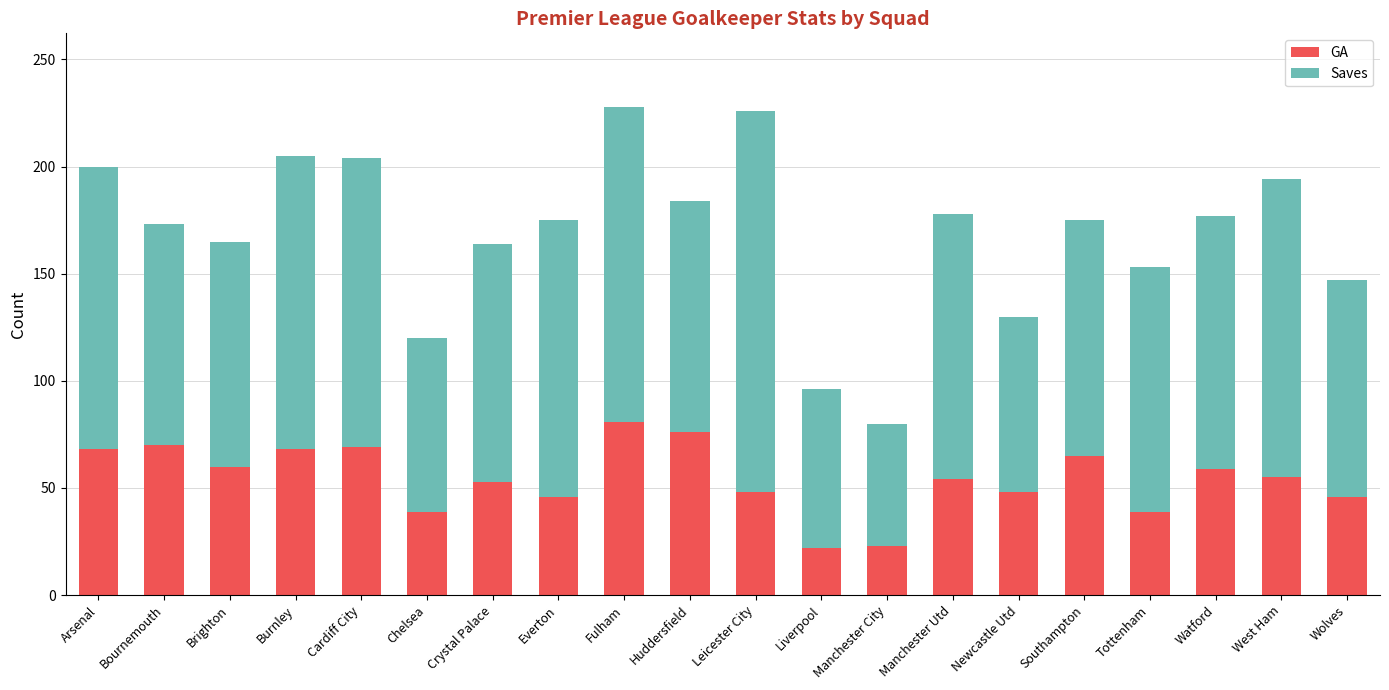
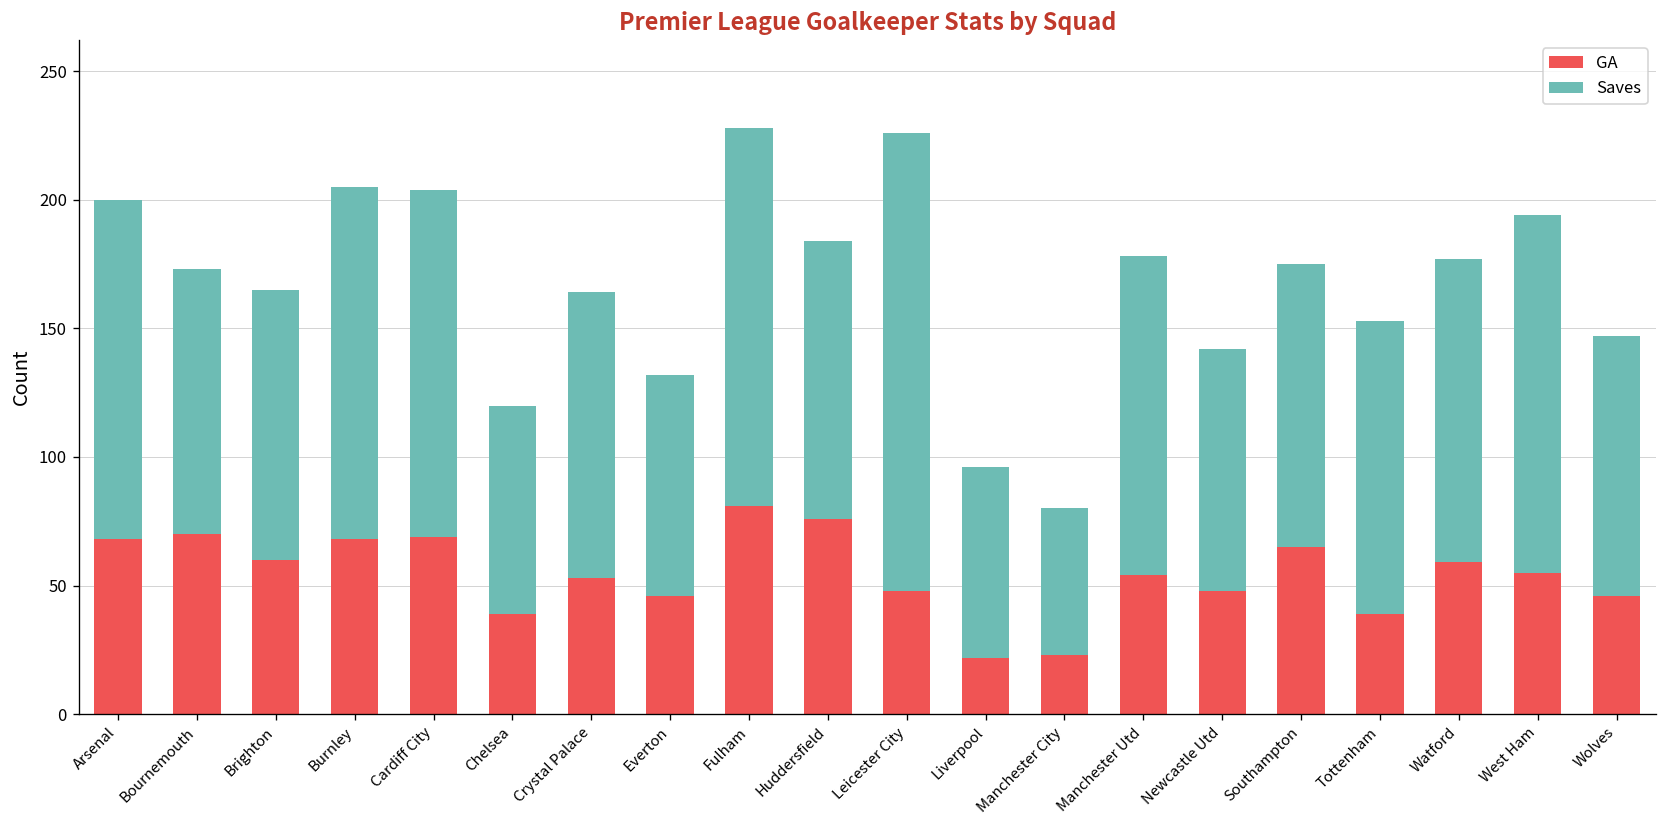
  {
    "GA": {
      "Arsenal": 68,
      "Bournemouth": 70,
      "Brighton": 60,
      "Burnley": 68,
      "Cardiff City": 69,
      "Chelsea": 39,
      "Crystal Palace": 53,
      "Everton": 46,
      "Fulham": 81,
      "Huddersfield": 76,
      "Leicester City": 48,
      "Liverpool": 22,
      "Manchester City": 23,
      "Manchester Utd": 54,
      "Newcastle Utd": 48,
      "Southampton": 65,
      "Tottenham": 39,
      "Watford": 59,
      "West Ham": 55,
      "Wolves": 46
    },
    "Saves": {
      "Arsenal": 132,
      "Bournemouth": 103,
      "Brighton": 105,
      "Burnley": 137,
      "Cardiff City": 135,
      "Chelsea": 81,
      "Crystal Palace": 111,
-     "Everton": 129,
+     "Everton": 86,
      "Fulham": 147,
      "Huddersfield": 108,
      "Leicester City": 178,
      "Liverpool": 74,
      "Manchester City": 57,
      "Manchester Utd": 124,
-     "Newcastle Utd": 82,
+     "Newcastle Utd": 94,
      "Southampton": 110,
      "Tottenham": 114,
      "Watford": 118,
      "West Ham": 139,
      "Wolves": 101
    }
  }
